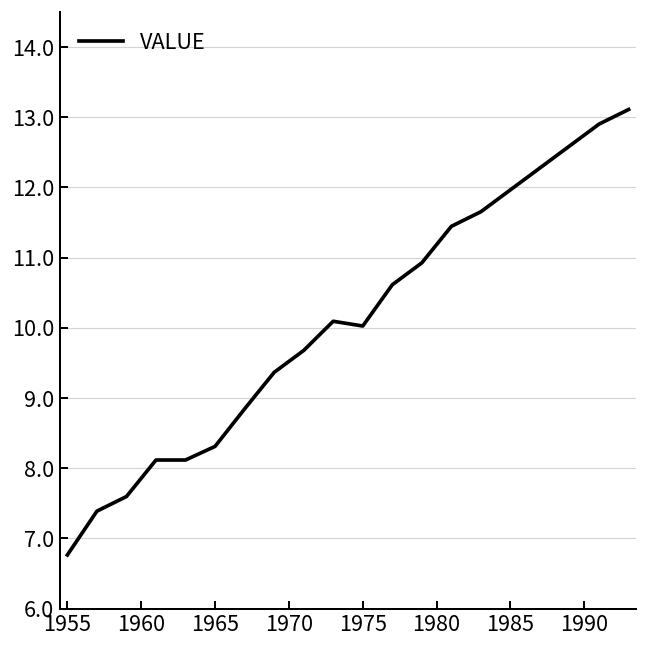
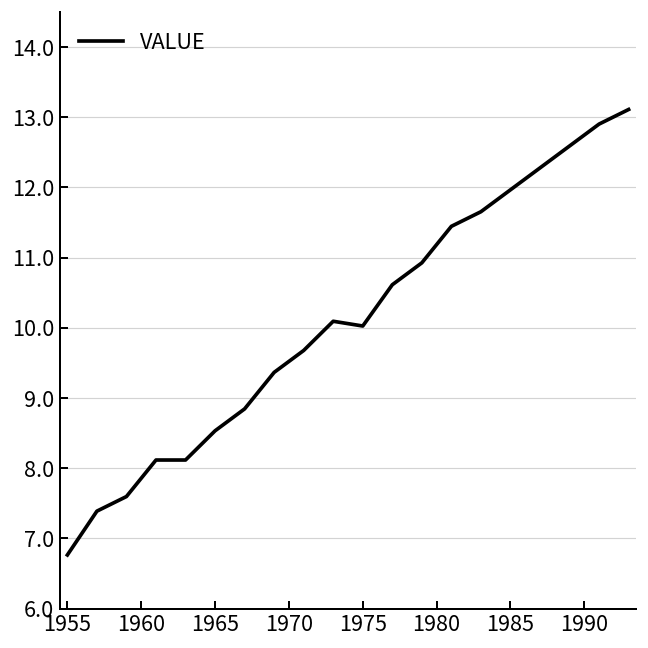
  {
    "1955": 6.8,
-   "1965": 8.3,
+   "1965": 8.5,
    "1975": 10.0,
    "1985": 12.0
  }
